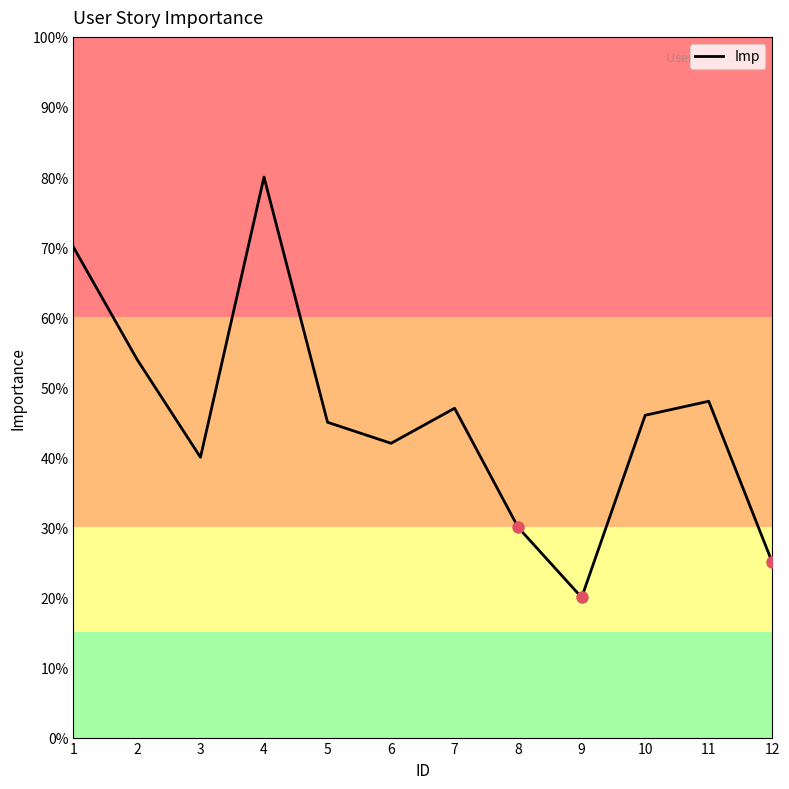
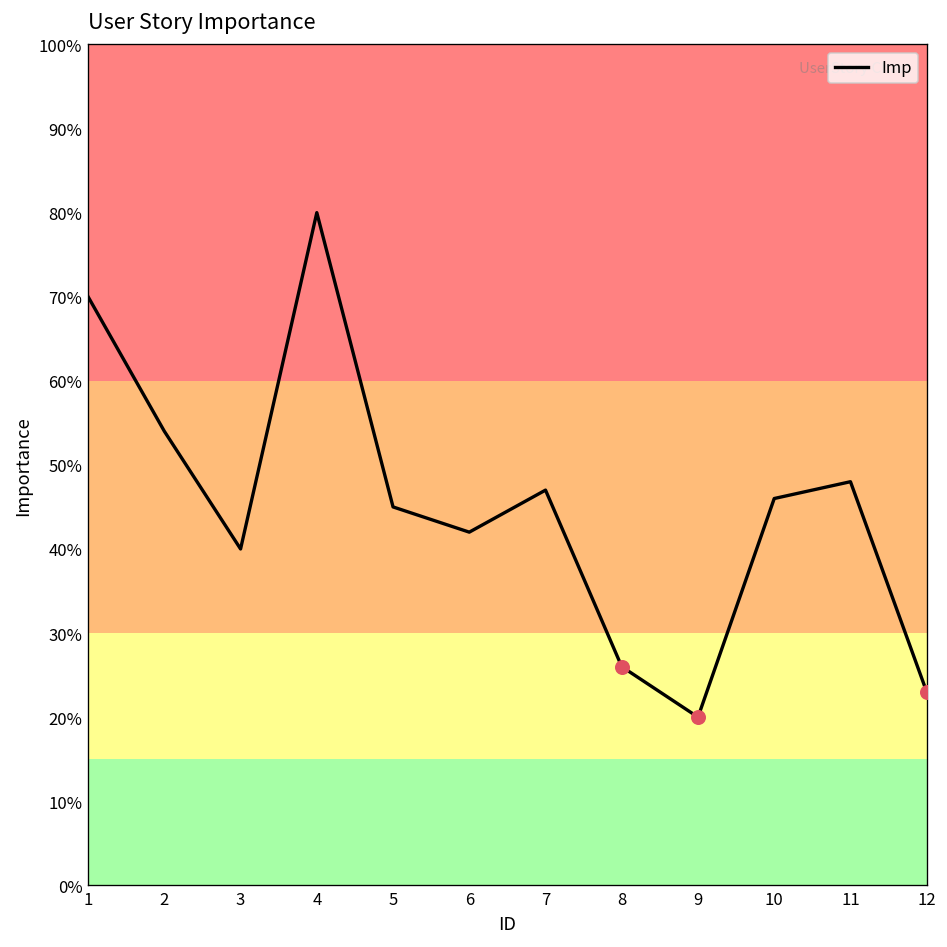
  {
    "Imp": {
      "1": "70%",
      "2": "54%",
      "3": "40%",
      "4": "80%",
      "5": "45%",
      "6": "42%",
      "7": "47%",
-     "8": "30%",
+     "8": "26%",
      "10": "46%",
      "11": "48%",
-     "12": "25%"
+     "12": "23%"
    }
  }
